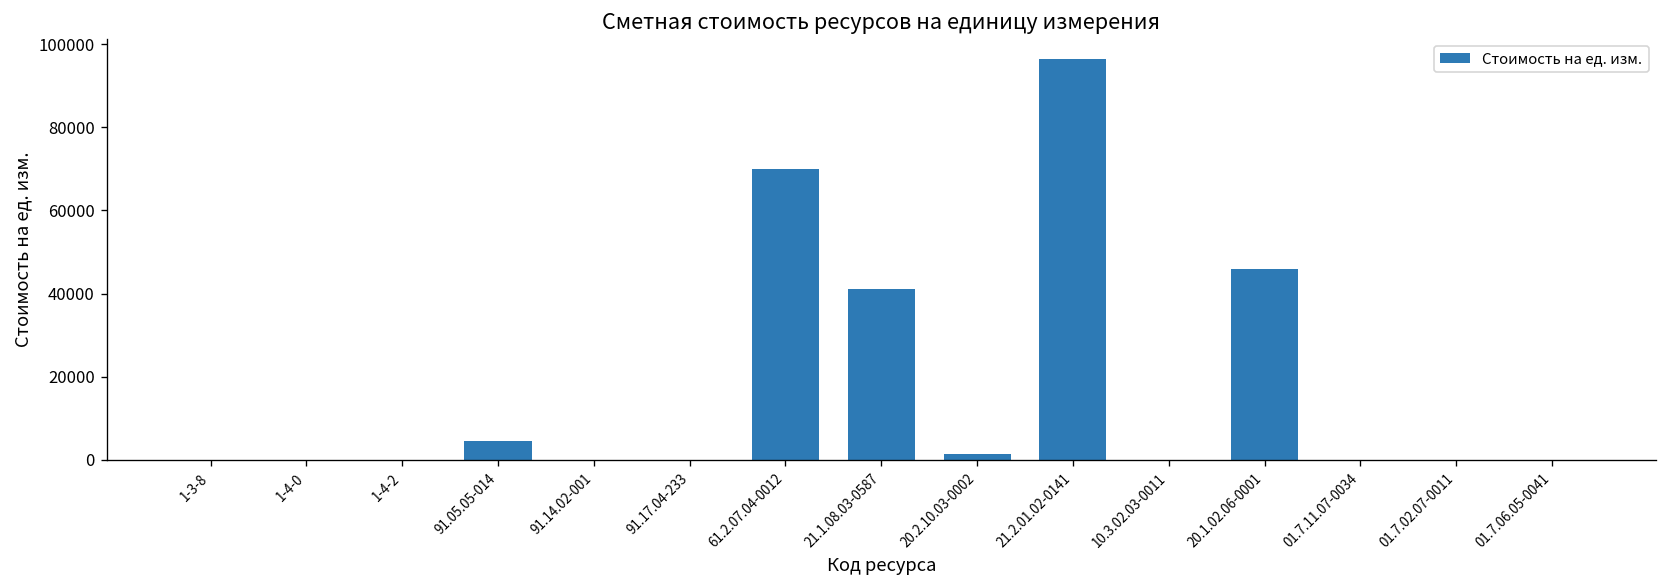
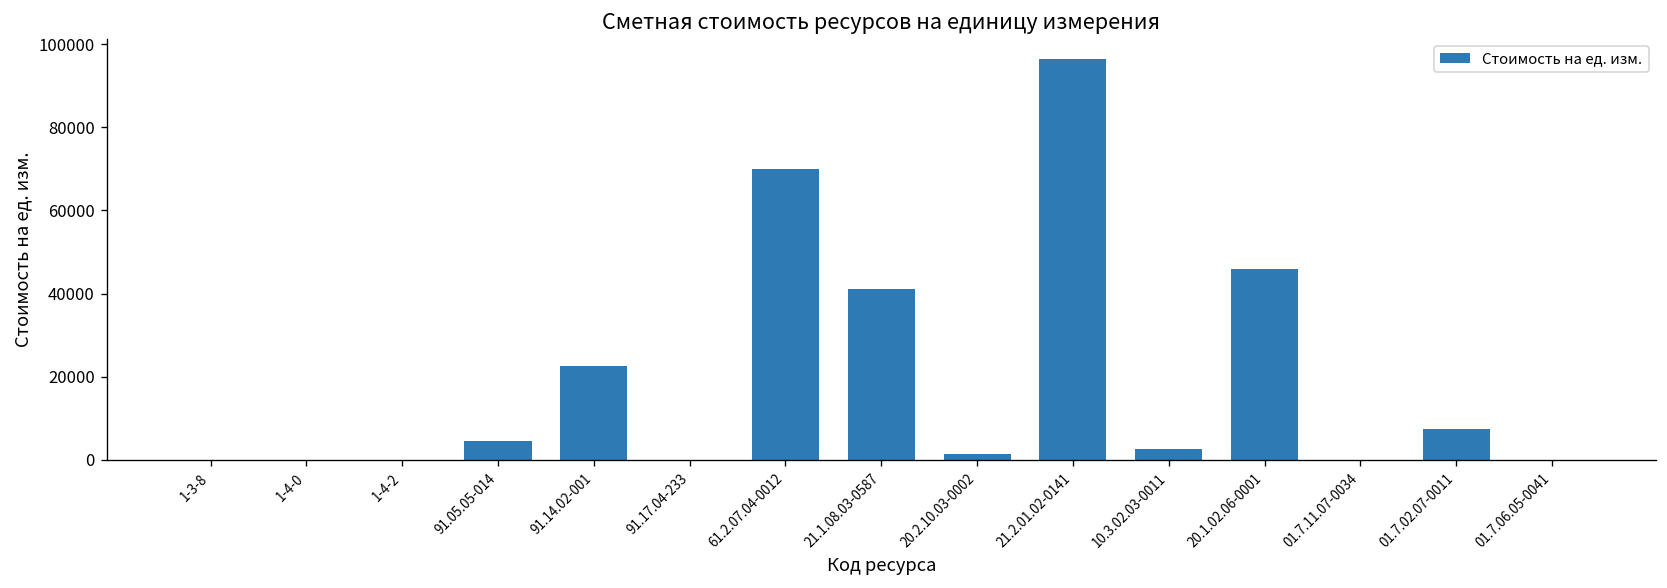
  {
    "91.05.05-014": 5000,
-   "91.14.02-001": 0,
+   "91.14.02-001": 23000,
    "61.2.07.04-0012": 70000,
    "21.1.08.03-0587": 41000,
    "20.2.10.03-0002": 2000,
    "21.2.01.02-0141": 96000,
-   "10.3.02.03-0011": 0,
+   "10.3.02.03-0011": 3000,
    "20.1.02.06-0001": 46000,
-   "01.7.02.07-0011": 0
+   "01.7.02.07-0011": 7000
  }
